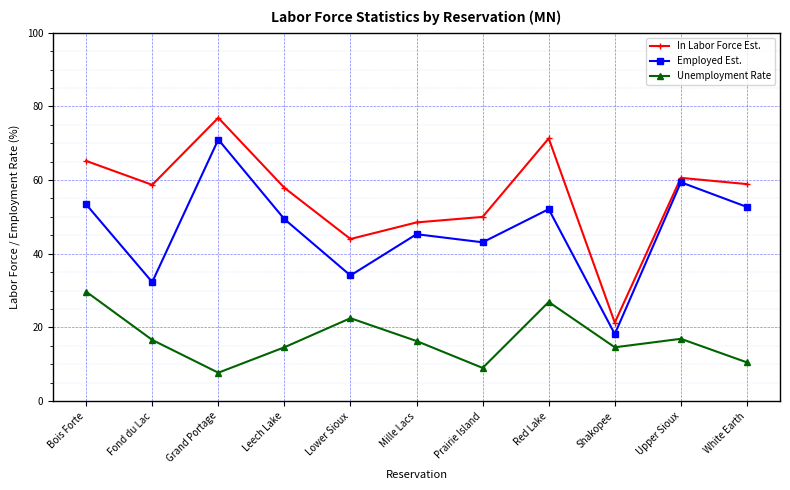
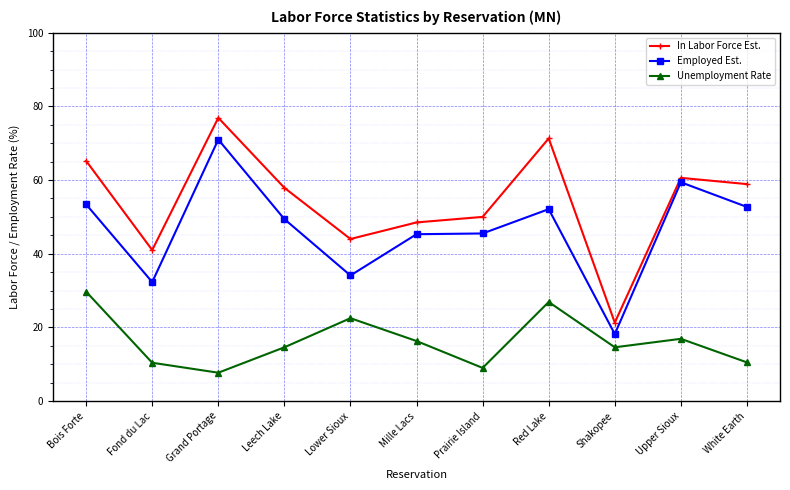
  {
    "In Labor Force Est.": {
      "Bois Forte": 65,
-     "Fond du Lac": 59,
+     "Fond du Lac": 41,
      "Grand Portage": 77,
      "Leech Lake": 58,
      "Lower Sioux": 44,
      "Mille Lacs": 49,
      "Prairie Island": 50,
      "Red Lake": 71,
      "Shakopee": 21,
      "Upper Sioux": 61,
      "White Earth": 59
    },
    "Employed Est.": {
      "Bois Forte": 53,
      "Fond du Lac": 32,
      "Grand Portage": 71,
      "Leech Lake": 49,
      "Lower Sioux": 34,
      "Mille Lacs": 45,
-     "Prairie Island": 43,
+     "Prairie Island": 46,
      "Red Lake": 52,
      "Shakopee": 18,
      "Upper Sioux": 59,
      "White Earth": 53
    },
    "Unemployment Rate": {
      "Bois Forte": 30,
-     "Fond du Lac": 17,
+     "Fond du Lac": 10,
      "Grand Portage": 8,
      "Leech Lake": 15,
      "Lower Sioux": 23,
      "Mille Lacs": 16,
      "Prairie Island": 9,
      "Red Lake": 27,
      "Shakopee": 15,
      "Upper Sioux": 17,
      "White Earth": 11
    }
  }
